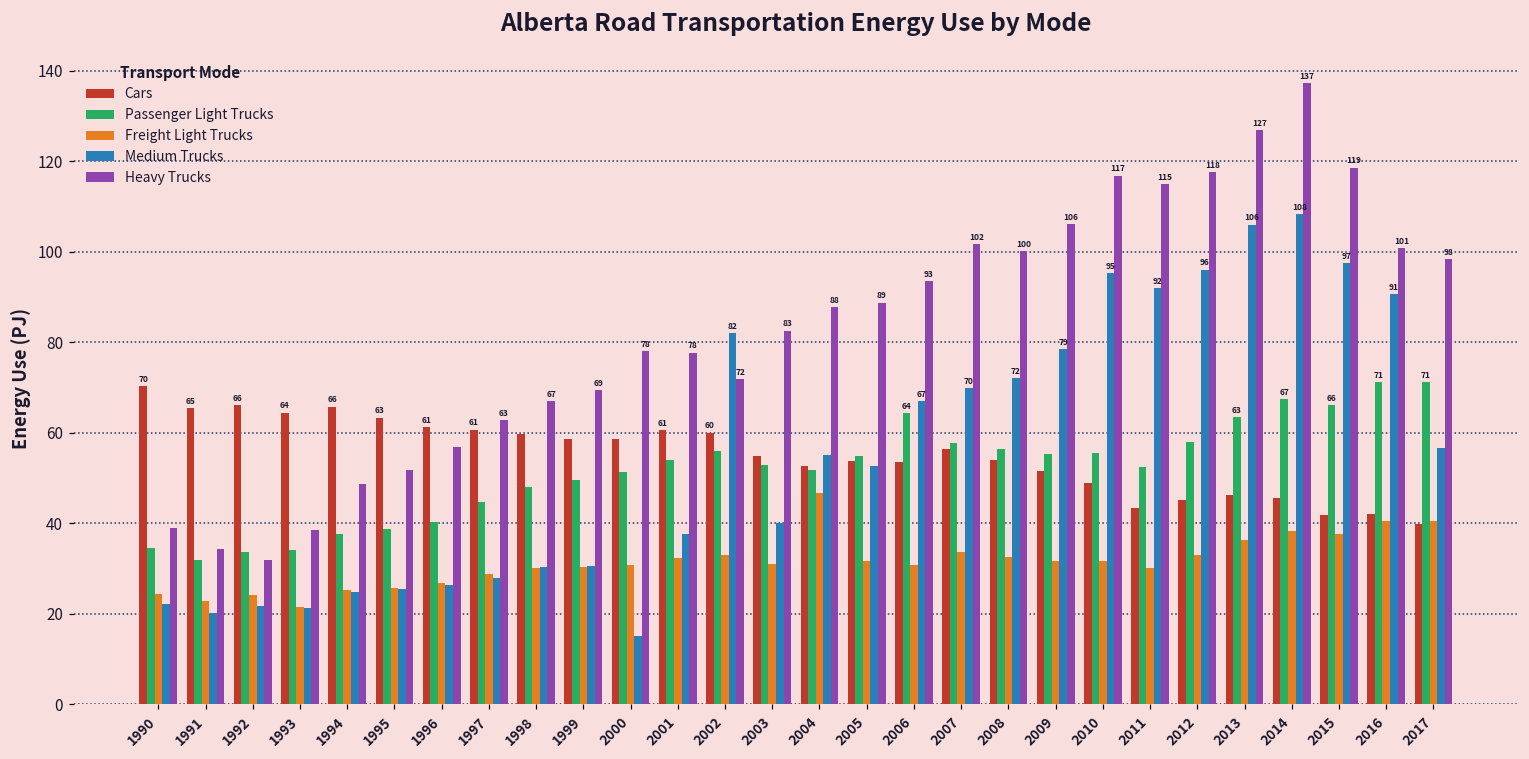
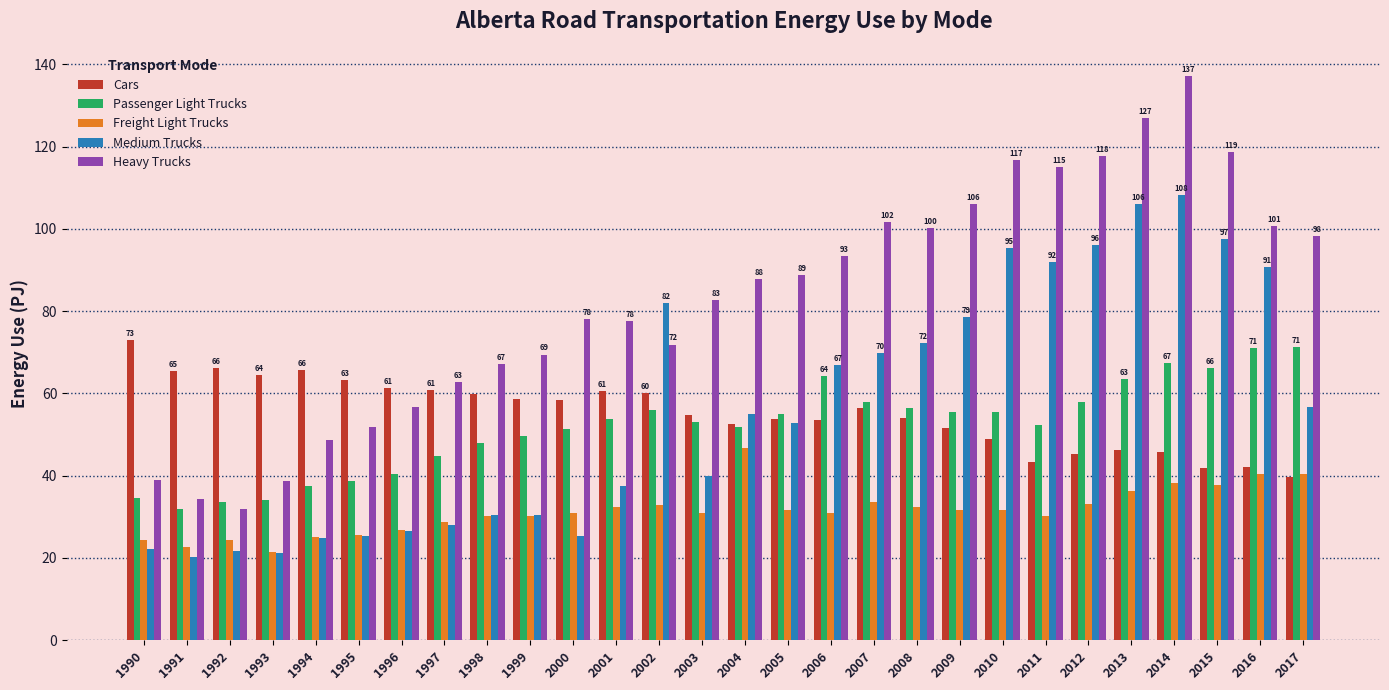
  {
    "Cars": {
-     "1990": 70,
+     "1990": 73,
      "1991": 65,
      "1992": 66,
      "1993": 64,
      "1994": 66,
      "1995": 63,
      "1996": 61,
      "1997": 61,
      "2001": 61,
      "2002": 60
    },
    "Passenger Light Trucks": {
      "2006": 64,
      "2013": 63,
      "2014": 67,
      "2015": 66,
      "2016": 71,
      "2017": 71
    },
    "Freight Light Trucks": {
      "1990": 24,
      "1991": 23,
      "1992": 24,
      "1993": 21,
      "1994": 25,
      "1995": 26,
      "1996": 27,
      "1997": 29,
      "1998": 30,
      "1999": 30,
      "2000": 31,
      "2001": 32,
      "2002": 33,
      "2003": 31,
      "2004": 47,
      "2005": 32,
      "2006": 31,
      "2007": 34,
      "2008": 32,
      "2009": 32,
      "2010": 32,
      "2011": 30,
      "2012": 33,
      "2013": 36,
      "2014": 38,
      "2015": 38,
      "2016": 40,
      "2017": 40
    },
    "Medium Trucks": {
      "1990": 22,
      "1991": 20,
      "1992": 22,
      "1993": 21,
      "1994": 25,
      "1995": 25,
      "1996": 26,
      "1997": 28,
      "1998": 30,
      "1999": 30,
-     "2000": 15,
+     "2000": 25,
      "2001": 38,
      "2003": 40,
      "2004": 55,
      "2005": 53,
      "2017": 57
    },
    "Heavy Trucks": {
      "1997": 63,
      "1998": 67,
      "1999": 69,
      "2000": 78,
      "2001": 78,
      "2002": 72,
      "2003": 83,
      "2004": 88,
      "2005": 89,
      "2006": 93,
      "2007": 102,
      "2008": 100,
      "2009": 106,
      "2010": 117,
      "2011": 115,
      "2012": 118,
      "2013": 127,
      "2014": 137,
      "2015": 119,
      "2016": 101,
      "2017": 98
    }
  }
